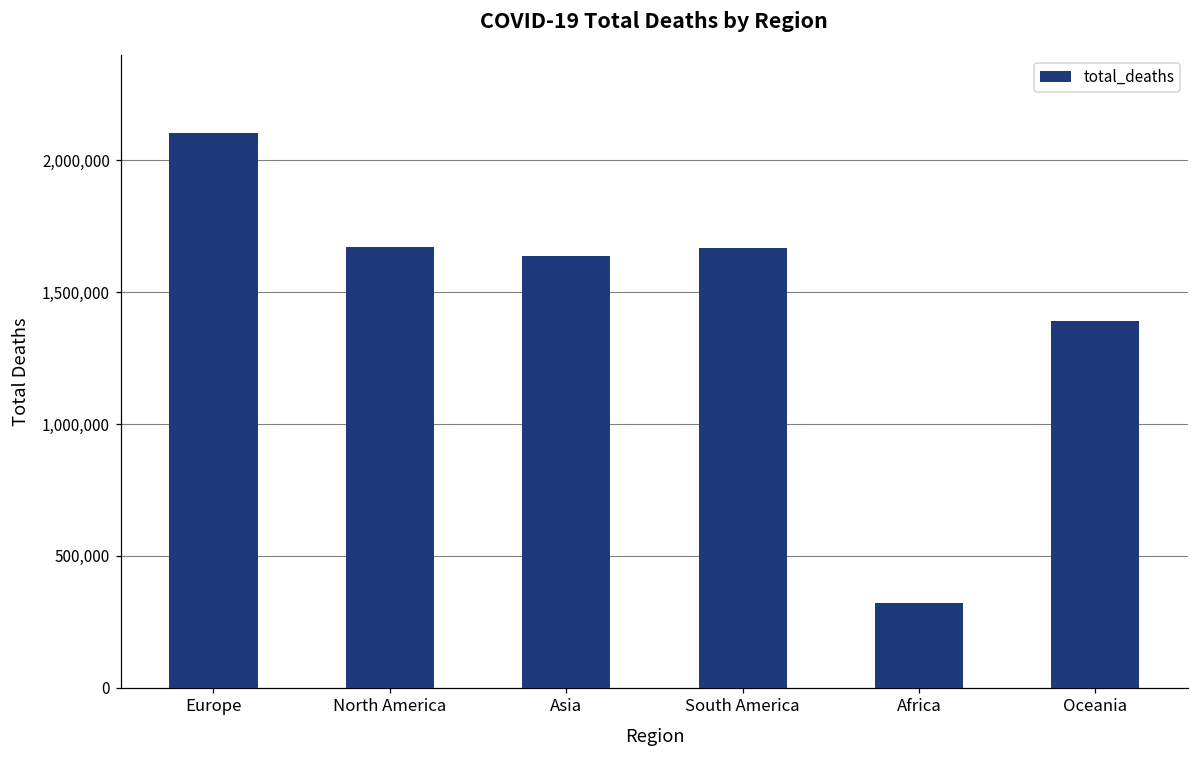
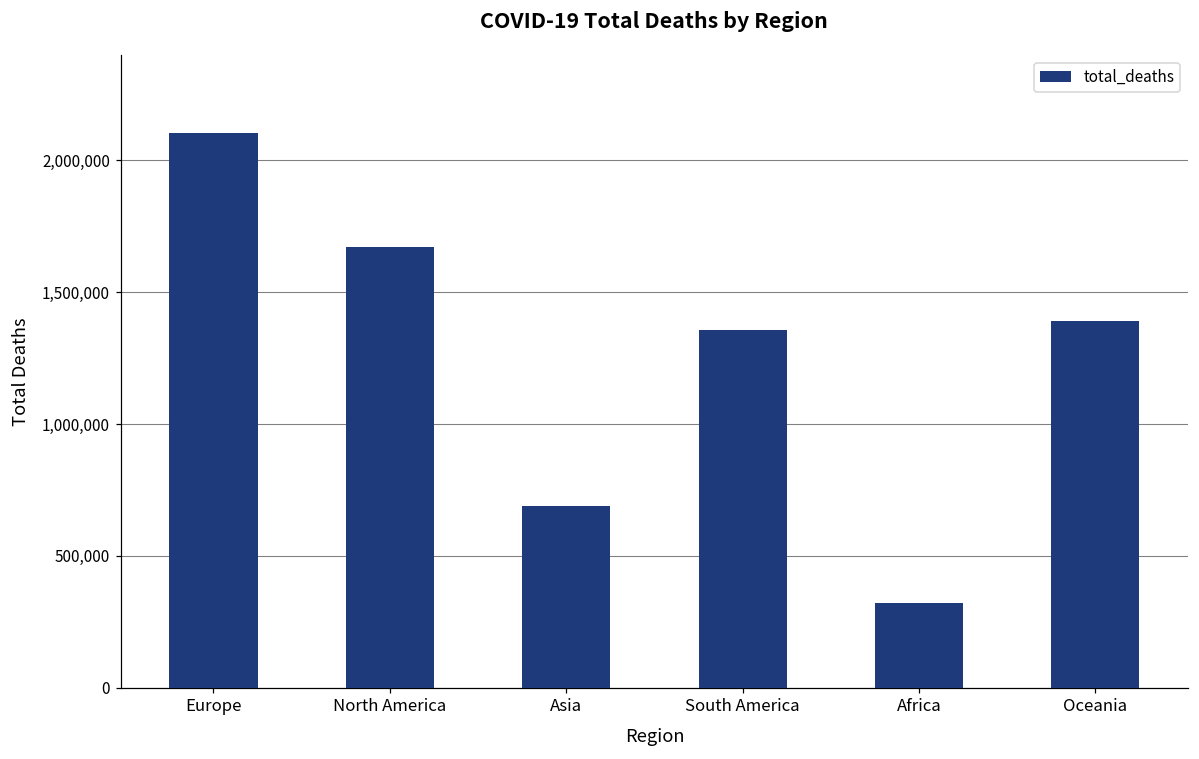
  {
    "Europe": "2,100,000",
    "North America": "1,670,000",
-   "Asia": "1,640,000",
-   "South America": "1,670,000",
+   "Asia": "690,000",
+   "South America": "1,360,000",
    "Africa": "320,000",
    "Oceania": "1,390,000"
  }
